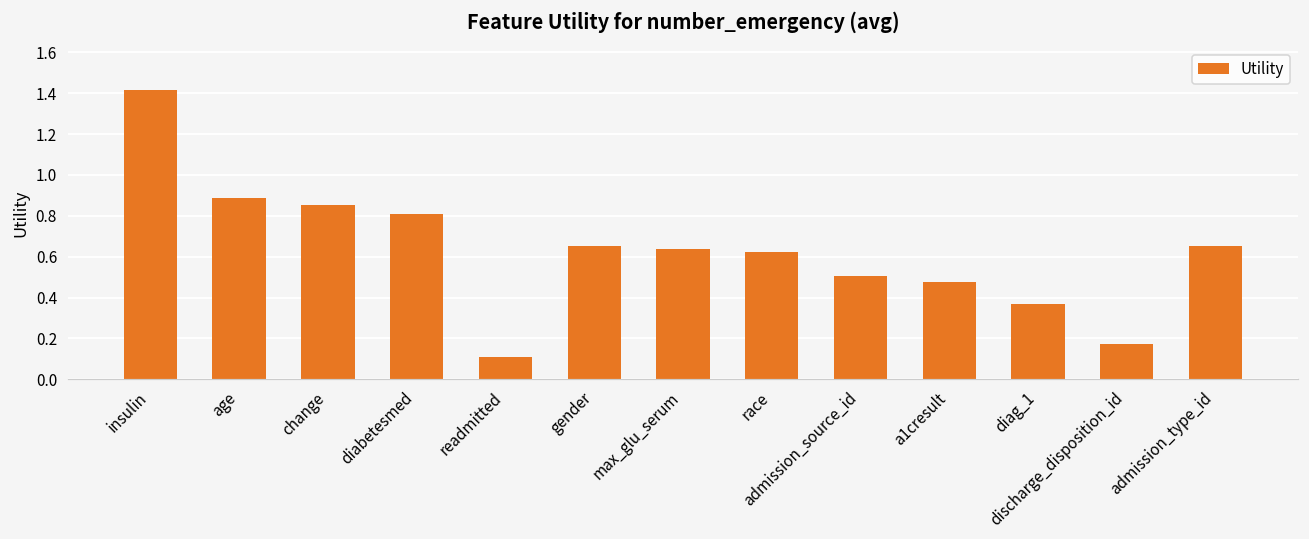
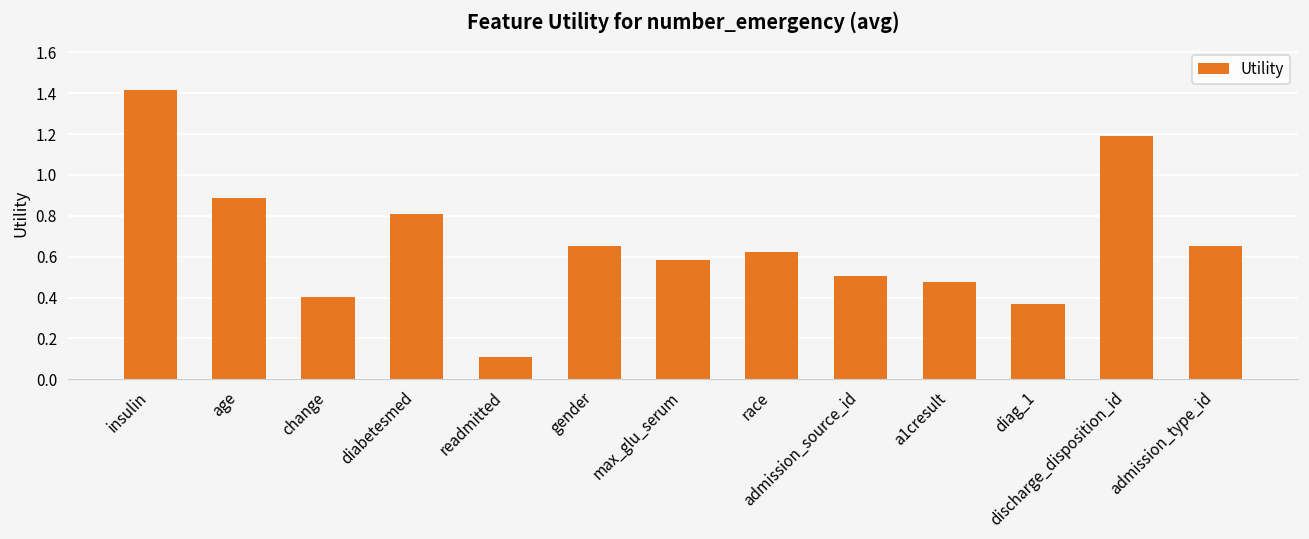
  {
    "insulin": 1.41,
    "age": 0.89,
-   "change": 0.85,
+   "change": 0.40,
    "diabetesmed": 0.81,
    "readmitted": 0.11,
    "gender": 0.65,
-   "max_glu_serum": 0.64,
+   "max_glu_serum": 0.58,
    "race": 0.62,
    "admission_source_id": 0.50,
    "a1cresult": 0.48,
    "diag_1": 0.37,
-   "discharge_disposition_id": 0.17,
+   "discharge_disposition_id": 1.19,
    "admission_type_id": 0.65
  }
